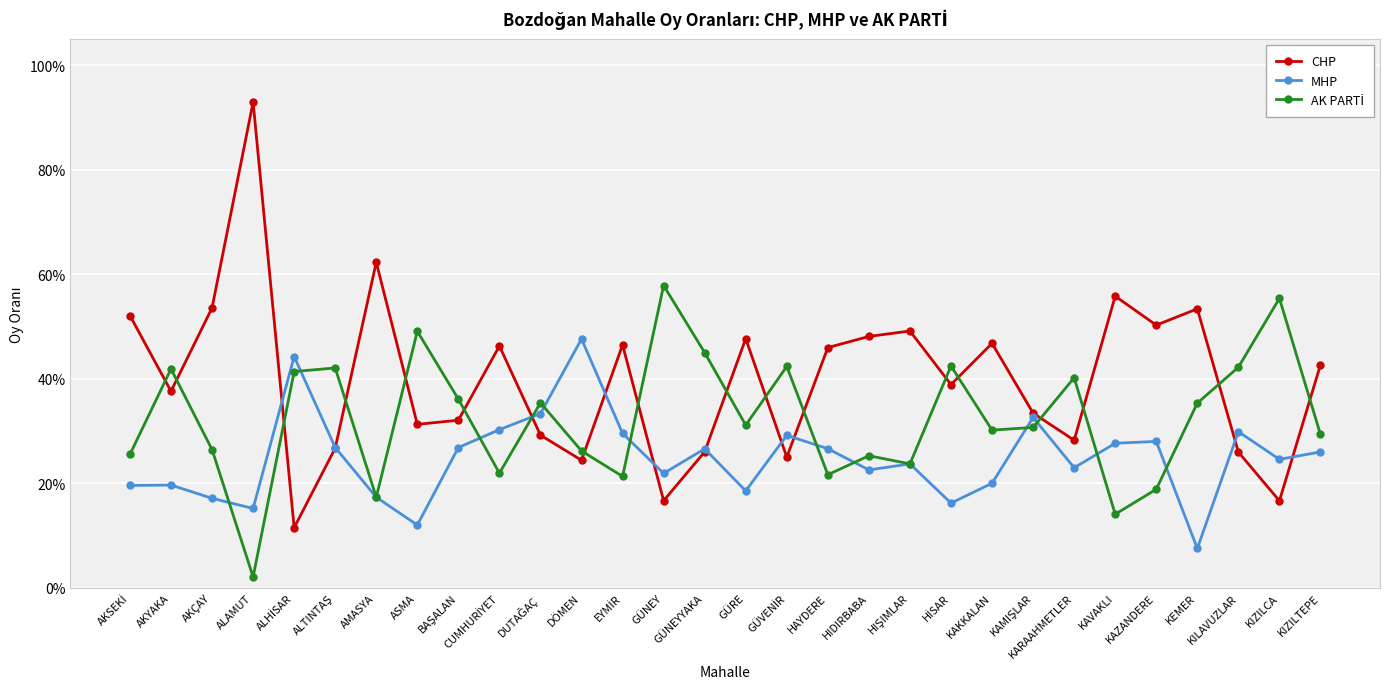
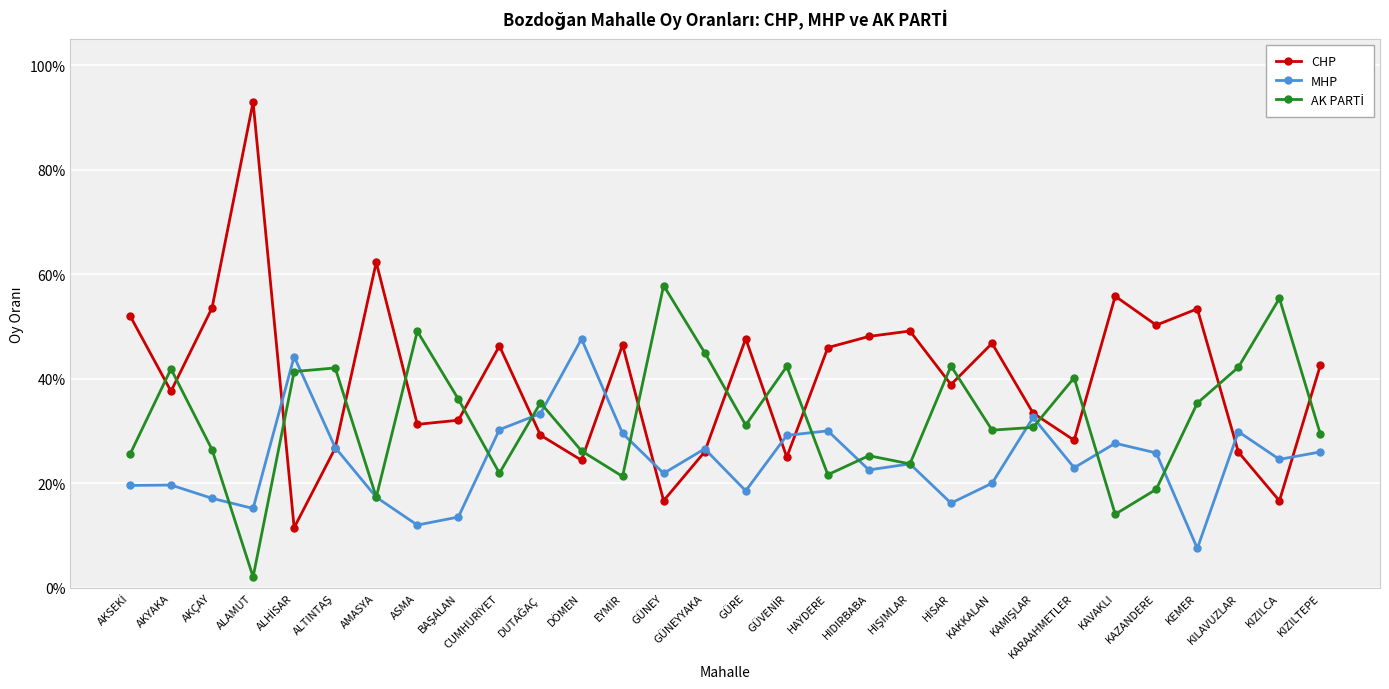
  {
    "CHP": {
      "AKSEKİ": "52%",
      "AKYAKA": "38%",
      "AKÇAY": "54%",
      "ALAMUT": "93%",
      "ALHİSAR": "11%",
      "AMASYA": "62%",
      "ASMA": "31%",
      "BAŞALAN": "32%",
      "CUMHURİYET": "46%",
      "DUTAĞAÇ": "29%",
      "DÖMEN": "24%",
      "EYMİR": "46%",
      "GÜNEY": "17%",
      "GÜNEYYAKA": "26%",
      "GÜRE": "48%",
      "GÜVENİR": "25%",
      "HAYDERE": "46%",
      "HIDIRBABA": "48%",
      "HIŞIMLAR": "49%",
      "HİSAR": "39%",
      "KAKKALAN": "47%",
      "KAMIŞLAR": "33%",
      "KARAAHMETLER": "28%",
      "KAVAKLI": "56%",
      "KAZANDERE": "50%",
      "KEMER": "53%",
      "KILAVUZLAR": "26%",
      "KIZILCA": "17%",
      "KIZILTEPE": "43%"
    },
    "MHP": {
      "AKSEKİ": "20%",
      "AKYAKA": "20%",
      "AKÇAY": "17%",
      "ALAMUT": "15%",
      "ALHİSAR": "44%",
      "ASMA": "12%",
-     "BAŞALAN": "27%",
+     "BAŞALAN": "14%",
      "CUMHURİYET": "30%",
      "DUTAĞAÇ": "33%",
      "DÖMEN": "48%",
      "EYMİR": "30%",
      "GÜNEY": "22%",
      "GÜNEYYAKA": "27%",
      "GÜRE": "19%",
      "GÜVENİR": "29%",
-     "HAYDERE": "27%",
+     "HAYDERE": "30%",
      "HIDIRBABA": "23%",
      "HİSAR": "16%",
      "KAKKALAN": "20%",
      "KAMIŞLAR": "33%",
      "KARAAHMETLER": "23%",
      "KAVAKLI": "28%",
-     "KAZANDERE": "28%",
+     "KAZANDERE": "26%",
      "KEMER": "8%",
      "KILAVUZLAR": "30%",
      "KIZILCA": "25%",
      "KIZILTEPE": "26%"
    },
    "AK PARTİ": {
      "AKSEKİ": "26%",
      "AKYAKA": "42%",
      "AKÇAY": "26%",
      "ALAMUT": "2%",
      "ALHİSAR": "41%",
      "ALTINTAŞ": "42%",
      "ASMA": "49%",
      "BAŞALAN": "36%",
      "CUMHURİYET": "22%",
      "DUTAĞAÇ": "35%",
      "DÖMEN": "26%",
      "EYMİR": "21%",
      "GÜNEY": "58%",
      "GÜNEYYAKA": "45%",
      "GÜRE": "31%",
      "GÜVENİR": "42%",
      "HAYDERE": "22%",
      "HIDIRBABA": "25%",
      "HİSAR": "42%",
      "KAKKALAN": "30%",
      "KAMIŞLAR": "31%",
      "KARAAHMETLER": "40%",
      "KAVAKLI": "14%",
      "KAZANDERE": "19%",
      "KEMER": "35%",
      "KILAVUZLAR": "42%",
      "KIZILCA": "55%",
      "KIZILTEPE": "29%"
    }
  }
